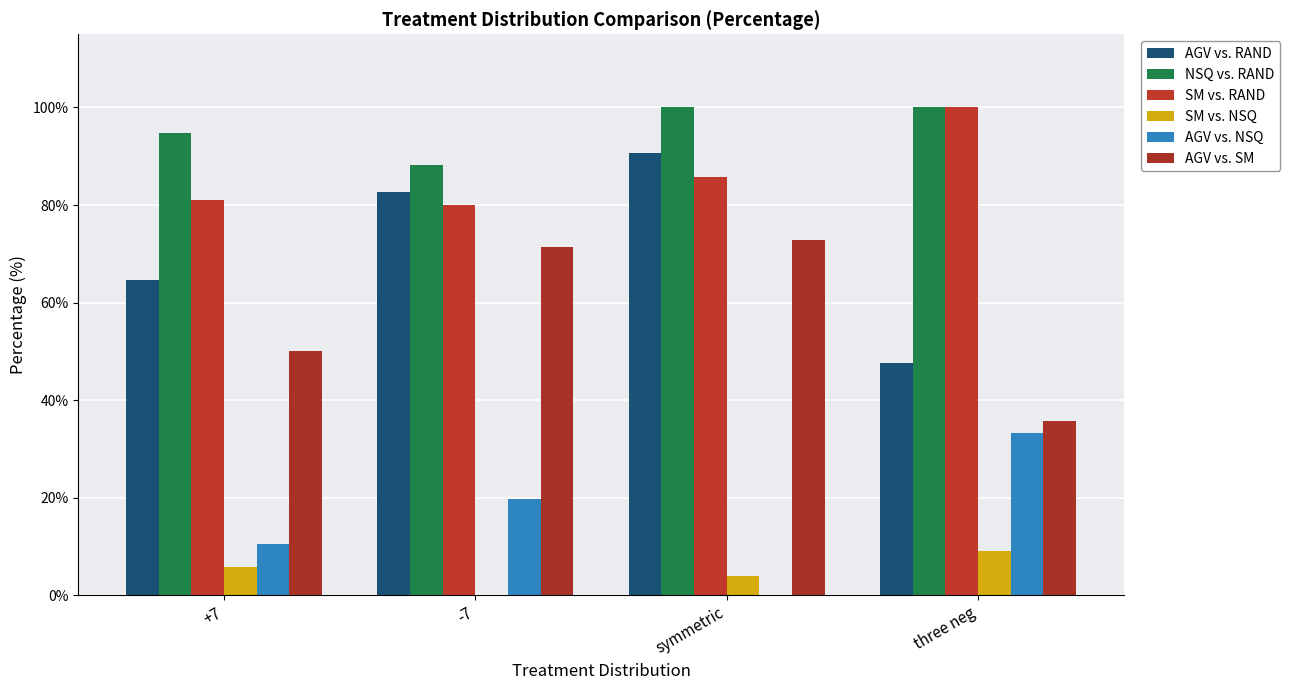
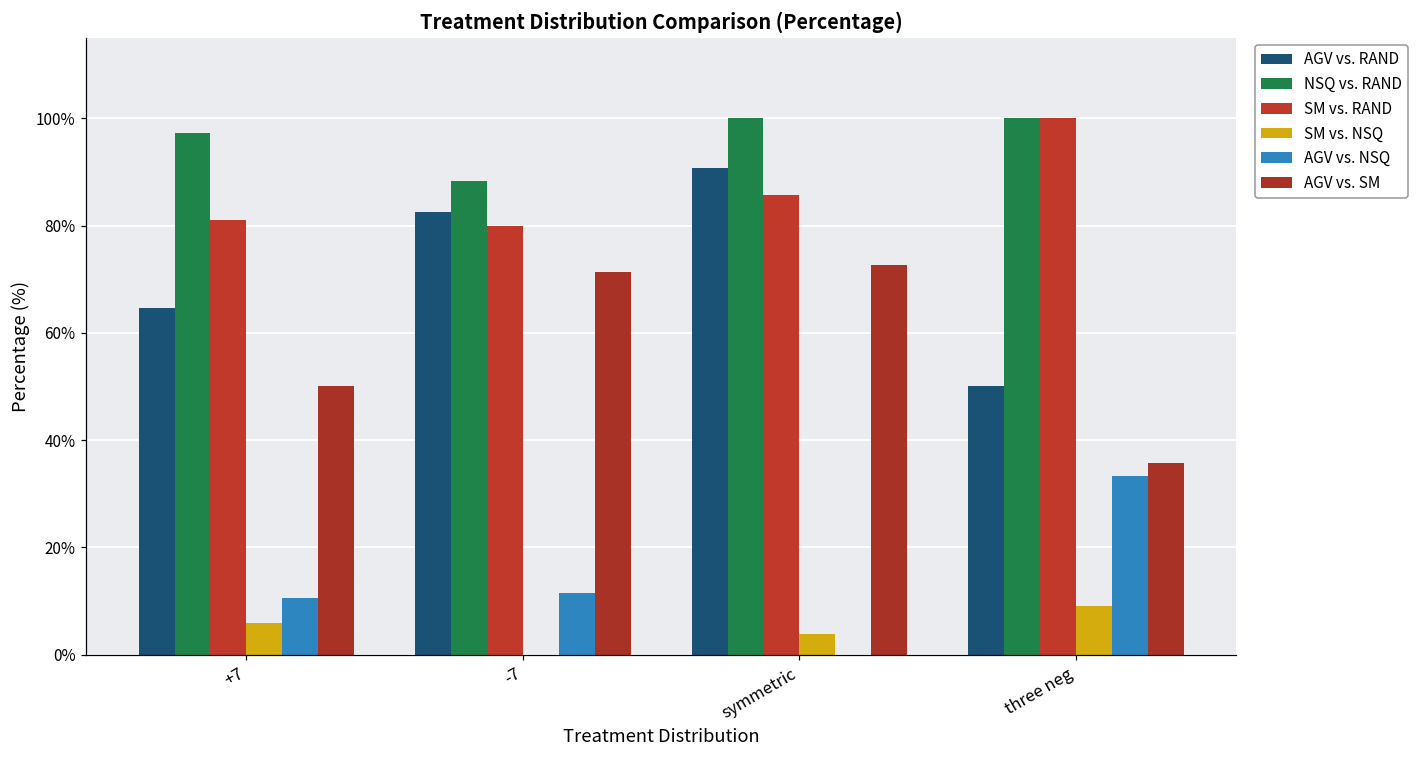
  {
    "AGV vs. RAND": {
      "+7": "65%",
      "-7": "83%",
      "symmetric": "91%",
-     "three neg": "48%"
+     "three neg": "50%"
    },
    "NSQ vs. RAND": {
-     "+7": "95%",
+     "+7": "97%",
      "-7": "88%",
      "symmetric": "100%",
      "three neg": "100%"
    },
    "SM vs. NSQ": {
      "+7": "6%",
      "-7": "0%",
      "symmetric": "4%",
      "three neg": "9%"
    },
    "AGV vs. NSQ": {
      "+7": "11%",
-     "-7": "20%",
+     "-7": "12%",
      "symmetric": "0%",
      "three neg": "33%"
    }
  }
